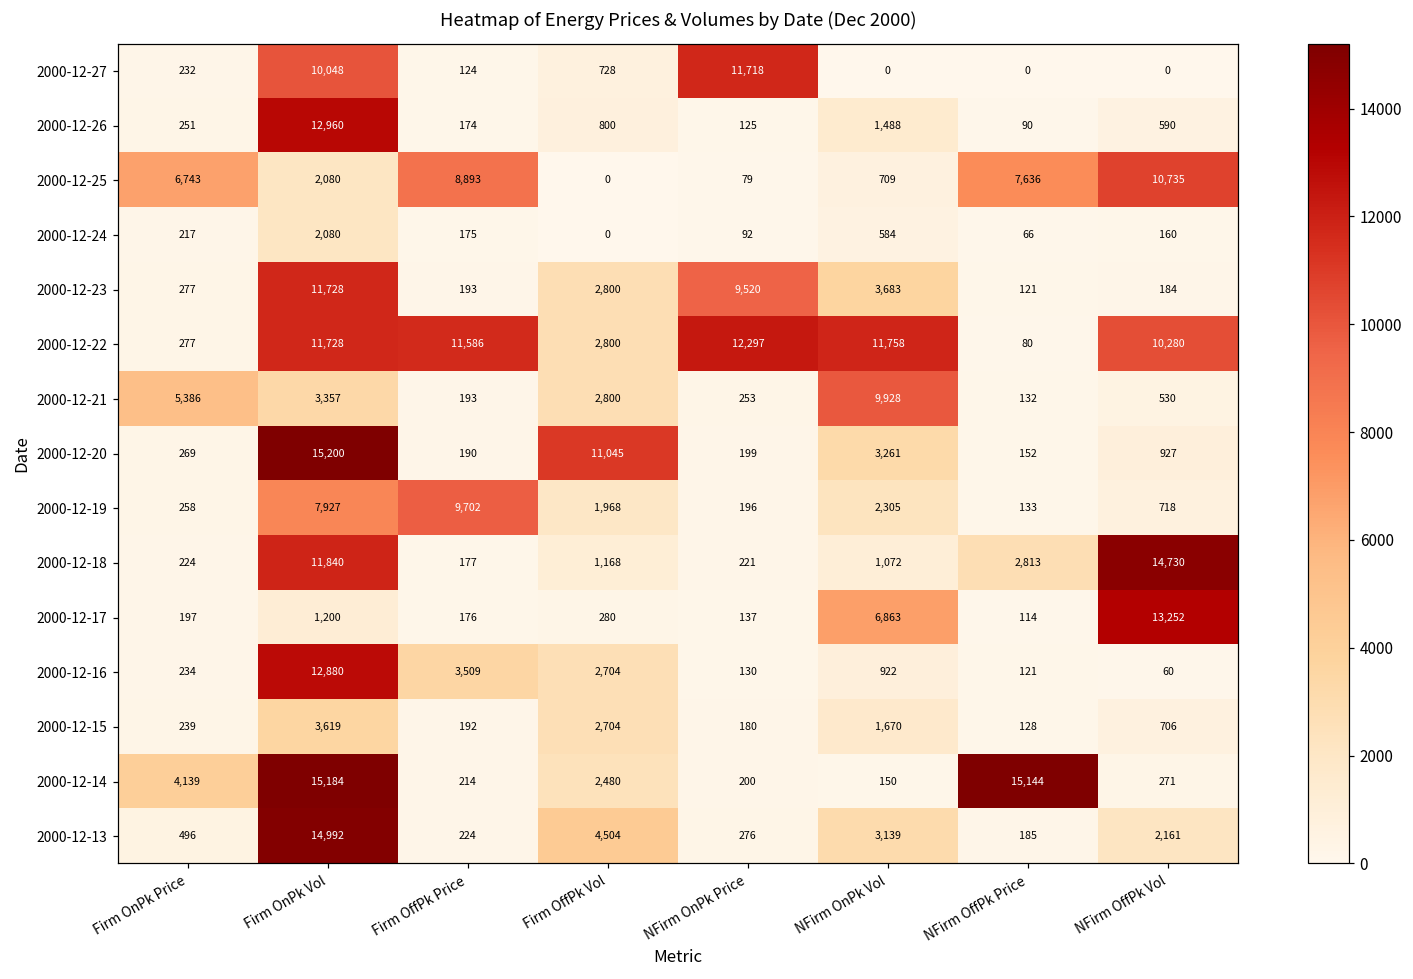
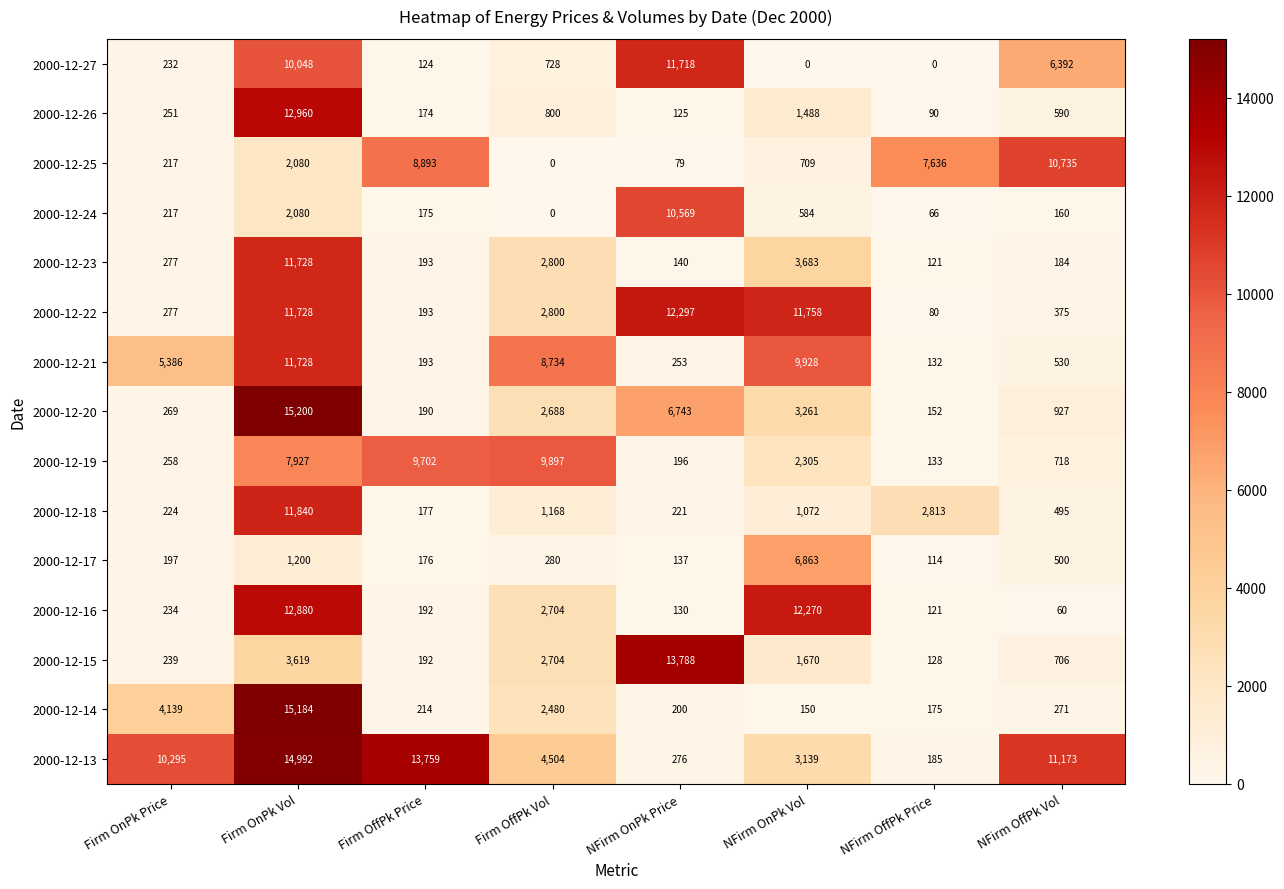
  {
    "2000-12-27": {
      "Firm OnPk Price": "232",
      "Firm OnPk Vol": "10,048",
      "Firm OffPk Price": "124",
      "Firm OffPk Vol": "728",
      "NFirm OnPk Price": "11,718",
      "NFirm OnPk Vol": "0",
      "NFirm OffPk Price": "0",
-     "NFirm OffPk Vol": "0"
+     "NFirm OffPk Vol": "6,392"
    },
    "2000-12-26": {
      "Firm OnPk Price": "251",
      "Firm OnPk Vol": "12,960",
      "Firm OffPk Price": "174",
      "Firm OffPk Vol": "800",
      "NFirm OnPk Price": "125",
      "NFirm OnPk Vol": "1,488",
      "NFirm OffPk Price": "90",
      "NFirm OffPk Vol": "590"
    },
    "2000-12-25": {
-     "Firm OnPk Price": "6,743",
+     "Firm OnPk Price": "217",
      "Firm OnPk Vol": "2,080",
      "Firm OffPk Price": "8,893",
      "Firm OffPk Vol": "0",
      "NFirm OnPk Price": "79",
      "NFirm OnPk Vol": "709",
      "NFirm OffPk Price": "7,636",
      "NFirm OffPk Vol": "10,735"
    },
    "2000-12-24": {
      "Firm OnPk Price": "217",
      "Firm OnPk Vol": "2,080",
      "Firm OffPk Price": "175",
      "Firm OffPk Vol": "0",
-     "NFirm OnPk Price": "92",
+     "NFirm OnPk Price": "10,569",
      "NFirm OnPk Vol": "584",
      "NFirm OffPk Price": "66",
      "NFirm OffPk Vol": "160"
    },
    "2000-12-23": {
      "Firm OnPk Price": "277",
      "Firm OnPk Vol": "11,728",
      "Firm OffPk Price": "193",
      "Firm OffPk Vol": "2,800",
-     "NFirm OnPk Price": "9,520",
+     "NFirm OnPk Price": "140",
      "NFirm OnPk Vol": "3,683",
      "NFirm OffPk Price": "121",
      "NFirm OffPk Vol": "184"
    },
    "2000-12-22": {
      "Firm OnPk Price": "277",
      "Firm OnPk Vol": "11,728",
-     "Firm OffPk Price": "11,586",
+     "Firm OffPk Price": "193",
      "Firm OffPk Vol": "2,800",
      "NFirm OnPk Price": "12,297",
      "NFirm OnPk Vol": "11,758",
      "NFirm OffPk Price": "80",
-     "NFirm OffPk Vol": "10,280"
+     "NFirm OffPk Vol": "375"
    },
    "2000-12-21": {
      "Firm OnPk Price": "5,386",
-     "Firm OnPk Vol": "3,357",
+     "Firm OnPk Vol": "11,728",
      "Firm OffPk Price": "193",
-     "Firm OffPk Vol": "2,800",
+     "Firm OffPk Vol": "8,734",
      "NFirm OnPk Price": "253",
      "NFirm OnPk Vol": "9,928",
      "NFirm OffPk Price": "132",
      "NFirm OffPk Vol": "530"
    },
    "2000-12-20": {
      "Firm OnPk Price": "269",
      "Firm OnPk Vol": "15,200",
      "Firm OffPk Price": "190",
-     "Firm OffPk Vol": "11,045",
-     "NFirm OnPk Price": "199",
+     "Firm OffPk Vol": "2,688",
+     "NFirm OnPk Price": "6,743",
      "NFirm OnPk Vol": "3,261",
      "NFirm OffPk Price": "152",
      "NFirm OffPk Vol": "927"
    },
    "2000-12-19": {
      "Firm OnPk Price": "258",
      "Firm OnPk Vol": "7,927",
      "Firm OffPk Price": "9,702",
-     "Firm OffPk Vol": "1,968",
+     "Firm OffPk Vol": "9,897",
      "NFirm OnPk Price": "196",
      "NFirm OnPk Vol": "2,305",
      "NFirm OffPk Price": "133",
      "NFirm OffPk Vol": "718"
    },
    "2000-12-18": {
      "Firm OnPk Price": "224",
      "Firm OnPk Vol": "11,840",
      "Firm OffPk Price": "177",
      "Firm OffPk Vol": "1,168",
      "NFirm OnPk Price": "221",
      "NFirm OnPk Vol": "1,072",
      "NFirm OffPk Price": "2,813",
-     "NFirm OffPk Vol": "14,730"
+     "NFirm OffPk Vol": "495"
    },
    "2000-12-17": {
      "Firm OnPk Price": "197",
      "Firm OnPk Vol": "1,200",
      "Firm OffPk Price": "176",
      "Firm OffPk Vol": "280",
      "NFirm OnPk Price": "137",
      "NFirm OnPk Vol": "6,863",
      "NFirm OffPk Price": "114",
-     "NFirm OffPk Vol": "13,252"
+     "NFirm OffPk Vol": "500"
    },
    "2000-12-16": {
      "Firm OnPk Price": "234",
      "Firm OnPk Vol": "12,880",
-     "Firm OffPk Price": "3,509",
+     "Firm OffPk Price": "192",
      "Firm OffPk Vol": "2,704",
      "NFirm OnPk Price": "130",
-     "NFirm OnPk Vol": "922",
+     "NFirm OnPk Vol": "12,270",
      "NFirm OffPk Price": "121",
      "NFirm OffPk Vol": "60"
    },
    "2000-12-15": {
      "Firm OnPk Price": "239",
      "Firm OnPk Vol": "3,619",
      "Firm OffPk Price": "192",
      "Firm OffPk Vol": "2,704",
-     "NFirm OnPk Price": "180",
+     "NFirm OnPk Price": "13,788",
      "NFirm OnPk Vol": "1,670",
      "NFirm OffPk Price": "128",
      "NFirm OffPk Vol": "706"
    },
    "2000-12-14": {
      "Firm OnPk Price": "4,139",
      "Firm OnPk Vol": "15,184",
      "Firm OffPk Price": "214",
      "Firm OffPk Vol": "2,480",
      "NFirm OnPk Price": "200",
      "NFirm OnPk Vol": "150",
-     "NFirm OffPk Price": "15,144",
+     "NFirm OffPk Price": "175",
      "NFirm OffPk Vol": "271"
    },
    "2000-12-13": {
-     "Firm OnPk Price": "496",
+     "Firm OnPk Price": "10,295",
      "Firm OnPk Vol": "14,992",
-     "Firm OffPk Price": "224",
+     "Firm OffPk Price": "13,759",
      "Firm OffPk Vol": "4,504",
      "NFirm OnPk Price": "276",
      "NFirm OnPk Vol": "3,139",
      "NFirm OffPk Price": "185",
-     "NFirm OffPk Vol": "2,161"
+     "NFirm OffPk Vol": "11,173"
    }
  }
